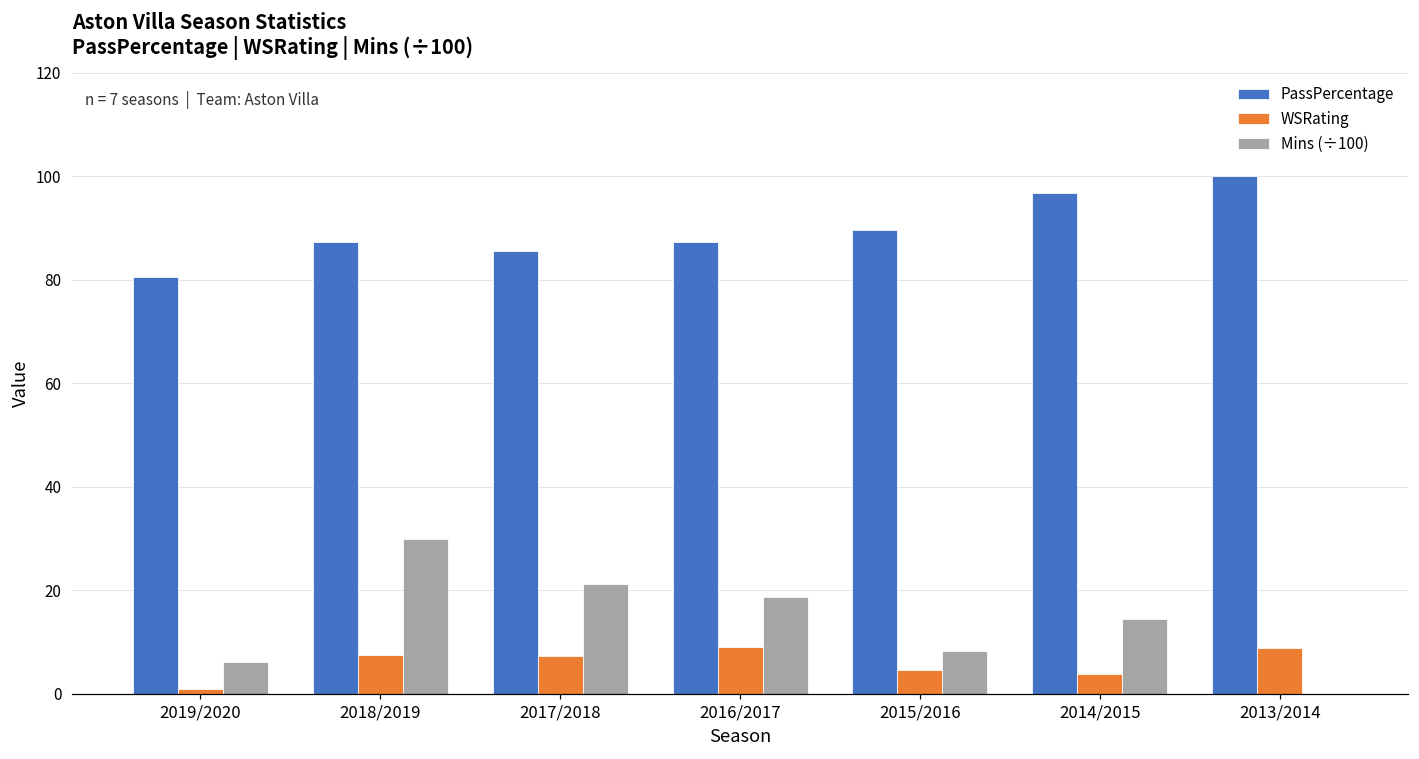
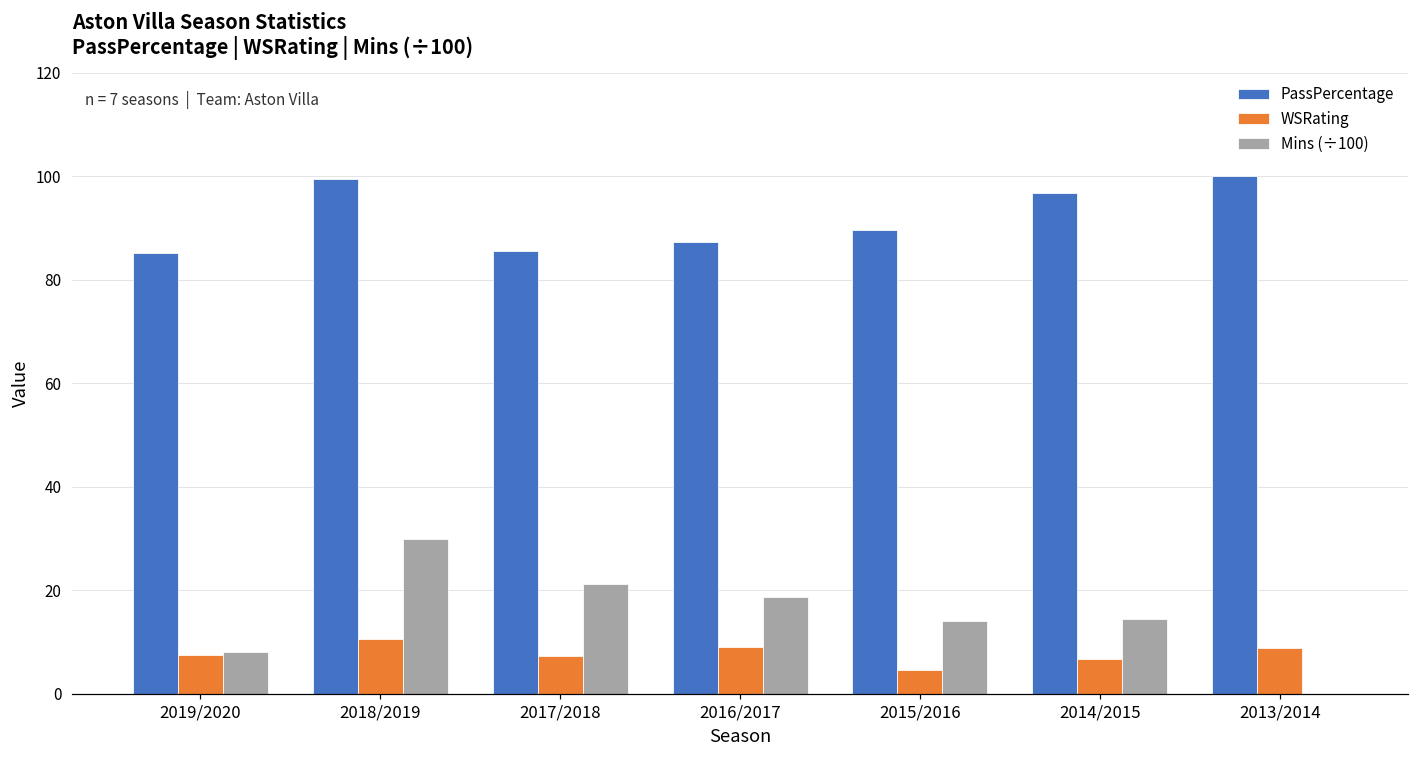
  {
    "PassPercentage": {
-     "2019/2020": 81,
-     "2018/2019": 87,
+     "2019/2020": 85,
+     "2018/2019": 100,
      "2017/2018": 86,
      "2016/2017": 87,
      "2015/2016": 90,
      "2014/2015": 97,
      "2013/2014": 100
    },
    "WSRating": {
-     "2019/2020": 1,
-     "2018/2019": 7,
+     "2019/2020": 7,
+     "2018/2019": 11,
      "2017/2018": 7,
      "2016/2017": 9,
      "2015/2016": 5,
-     "2014/2015": 4,
+     "2014/2015": 7,
      "2013/2014": 9
    },
    "Mins (÷100)": {
-     "2019/2020": 6,
+     "2019/2020": 8,
      "2018/2019": 30,
      "2017/2018": 21,
      "2016/2017": 19,
-     "2015/2016": 8,
+     "2015/2016": 14,
      "2014/2015": 15
    }
  }
